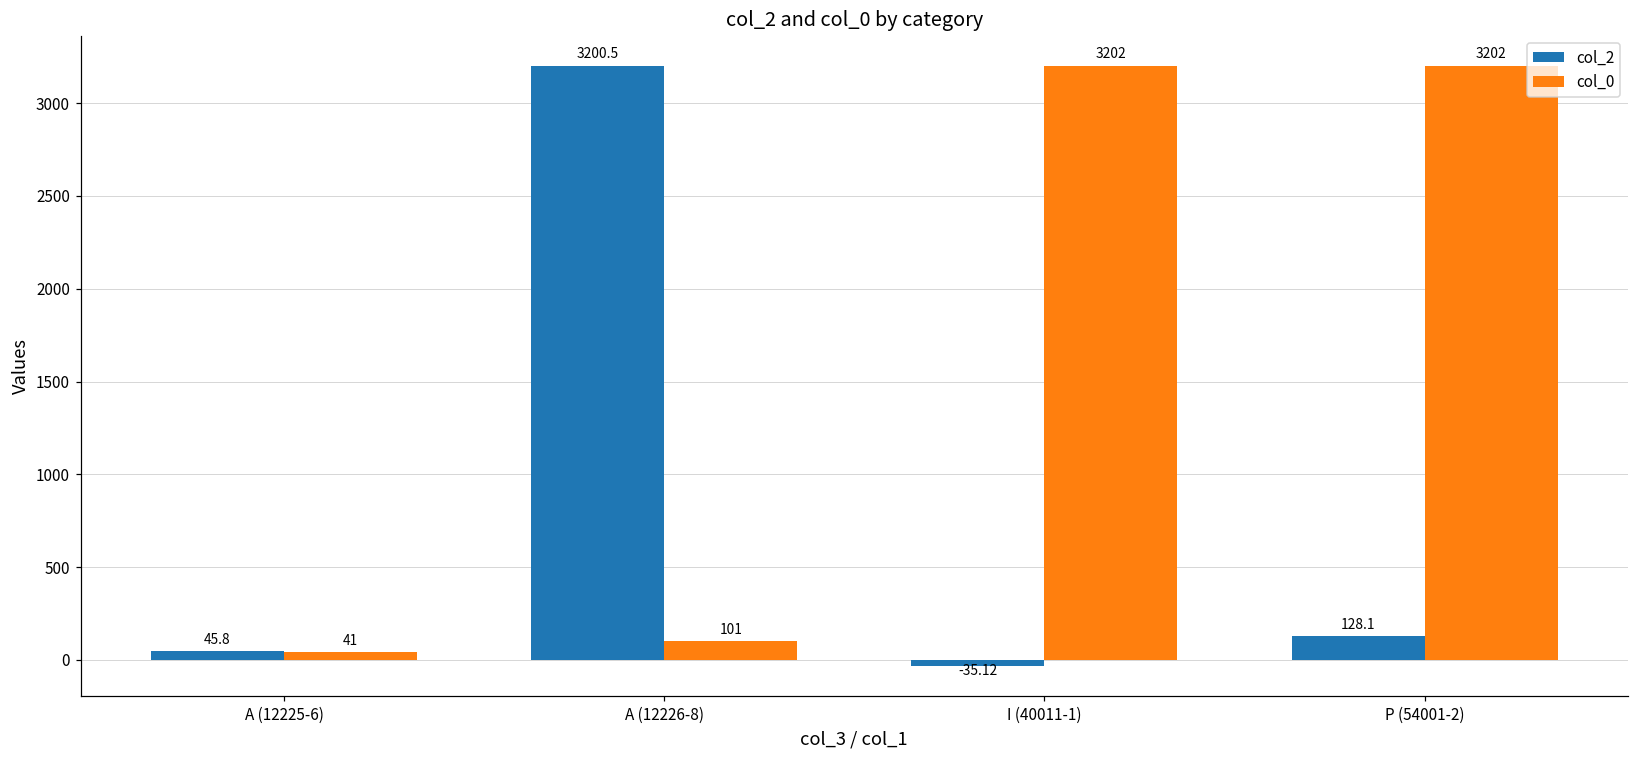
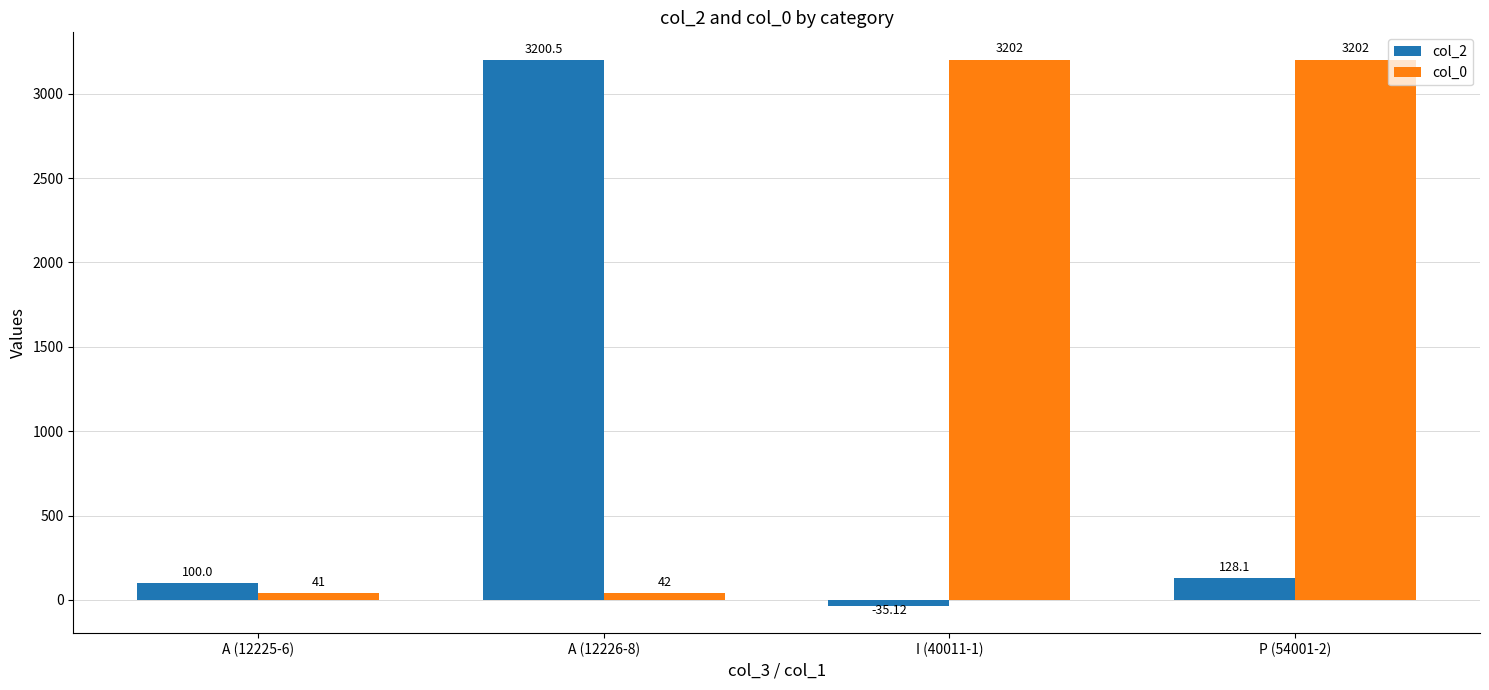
  {
    "col_2": {
-     "A (12225-6)": 45.8,
+     "A (12225-6)": 100.0,
      "A (12226-8)": 3200.5,
      "I (40011-1)": -35.12,
      "P (54001-2)": 128.1
    },
    "col_0": {
      "A (12225-6)": 41,
-     "A (12226-8)": 101,
+     "A (12226-8)": 42,
      "I (40011-1)": 3202,
      "P (54001-2)": 3202
    }
  }
